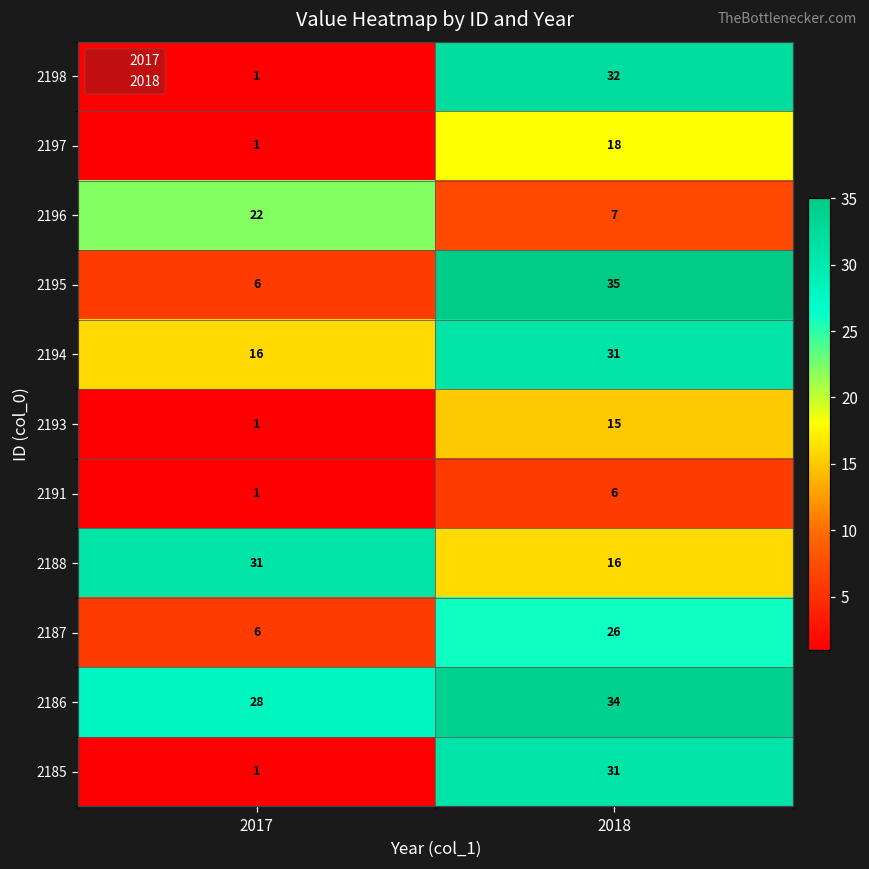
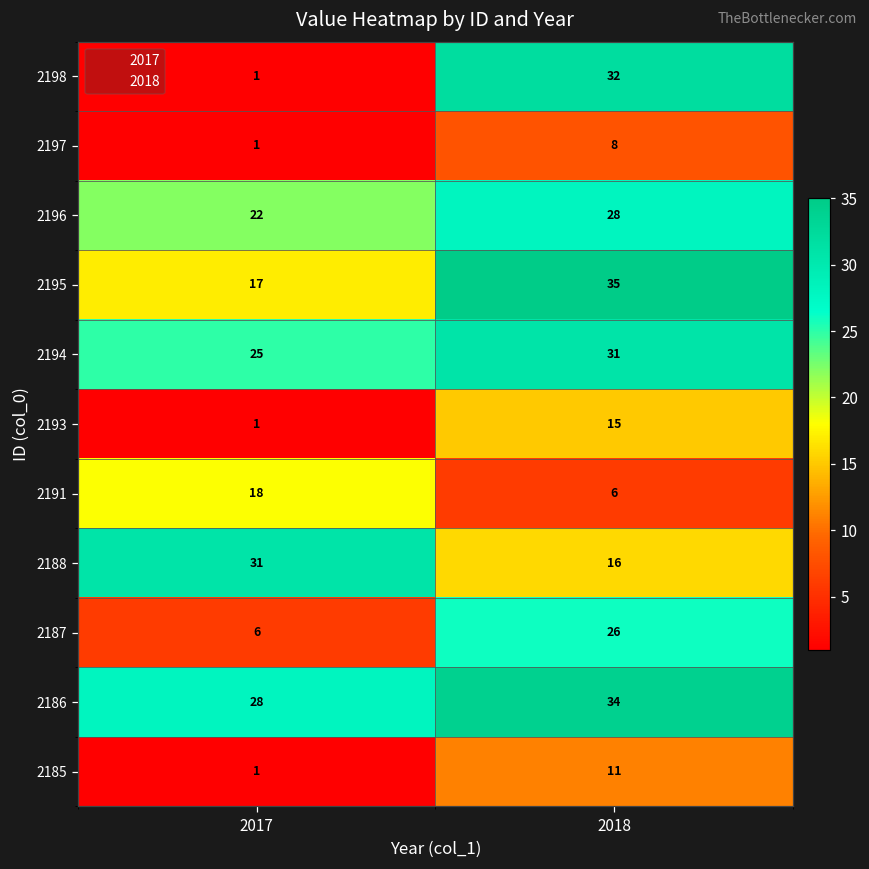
  {
    "2198": {
      "2017": 1,
      "2018": 32
    },
    "2197": {
      "2017": 1,
-     "2018": 18
+     "2018": 8
    },
    "2196": {
      "2017": 22,
-     "2018": 7
+     "2018": 28
    },
    "2195": {
-     "2017": 6,
+     "2017": 17,
      "2018": 35
    },
    "2194": {
-     "2017": 16,
+     "2017": 25,
      "2018": 31
    },
    "2193": {
      "2017": 1,
      "2018": 15
    },
    "2191": {
-     "2017": 1,
+     "2017": 18,
      "2018": 6
    },
    "2188": {
      "2017": 31,
      "2018": 16
    },
    "2187": {
      "2017": 6,
      "2018": 26
    },
    "2186": {
      "2017": 28,
      "2018": 34
    },
    "2185": {
      "2017": 1,
-     "2018": 31
+     "2018": 11
    }
  }
